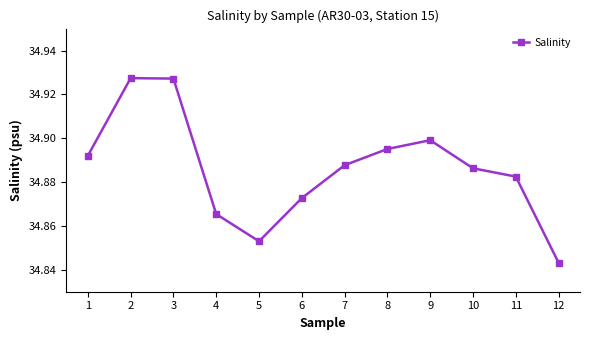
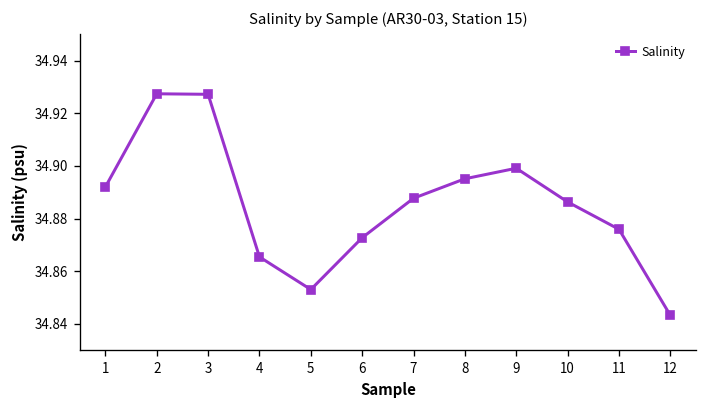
  {
    "1": 34.892,
    "2": 34.927,
    "3": 34.927,
    "4": 34.865,
    "5": 34.853,
    "6": 34.873,
    "7": 34.888,
    "8": 34.895,
    "9": 34.899,
    "10": 34.886,
-   "11": 34.883,
+   "11": 34.876,
    "12": 34.843
  }
